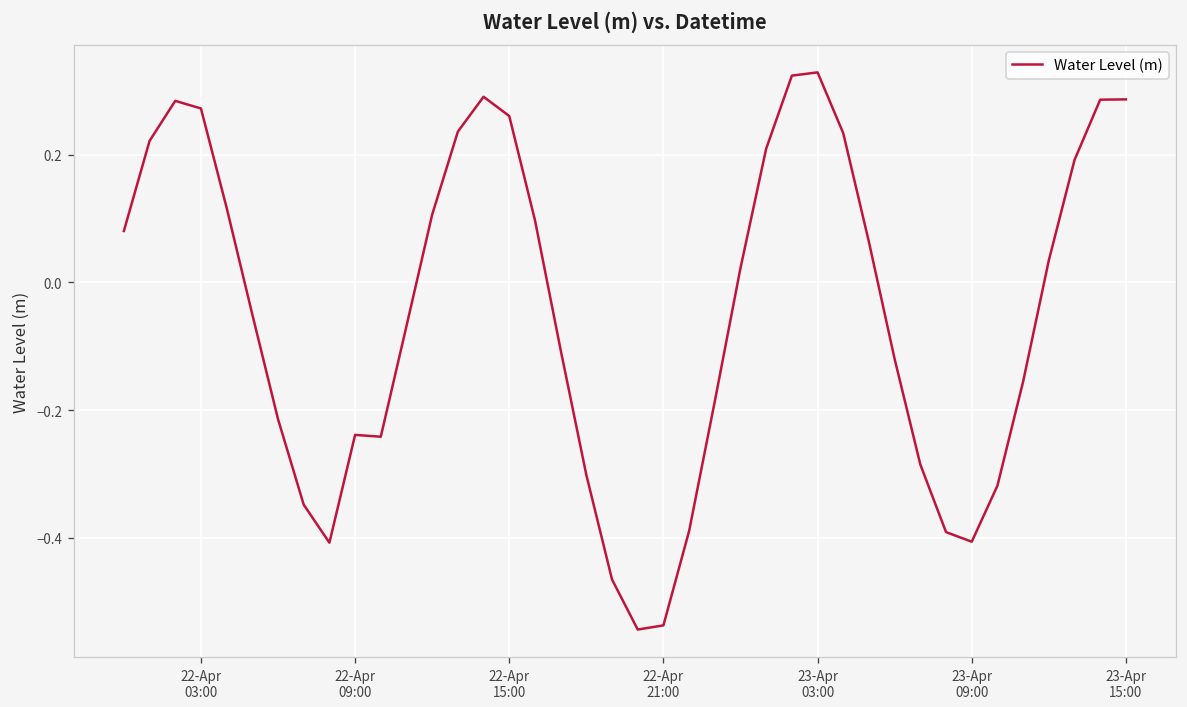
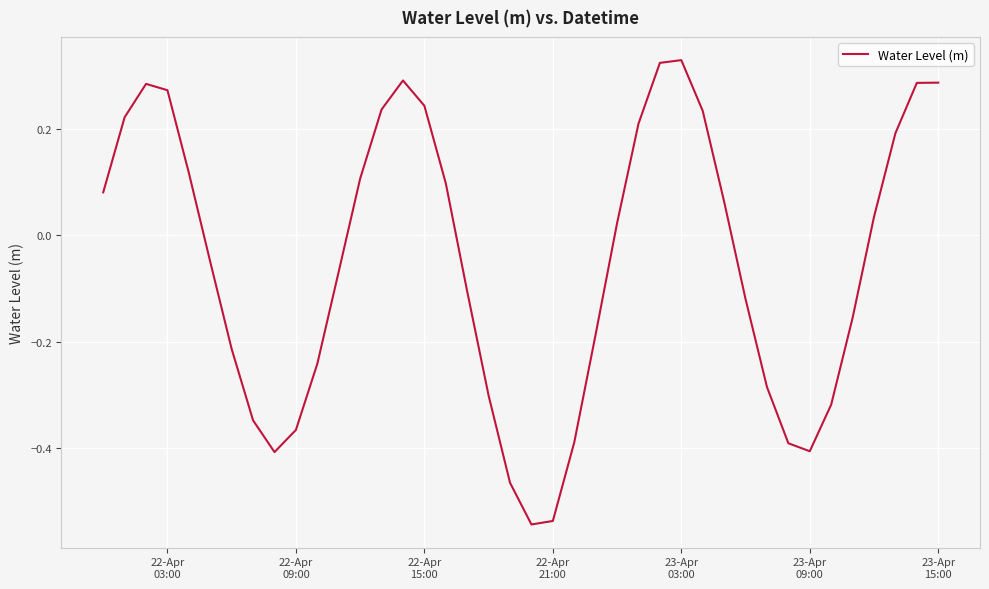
  {
    "22-Apr 03:00": 0.27,
-   "22-Apr 09:00": -0.24,
-   "22-Apr 15:00": 0.26,
+   "22-Apr 09:00": -0.37,
+   "22-Apr 15:00": 0.24,
    "22-Apr 21:00": -0.54,
    "23-Apr 03:00": 0.33,
    "23-Apr 09:00": -0.41,
    "23-Apr 15:00": 0.29
  }
